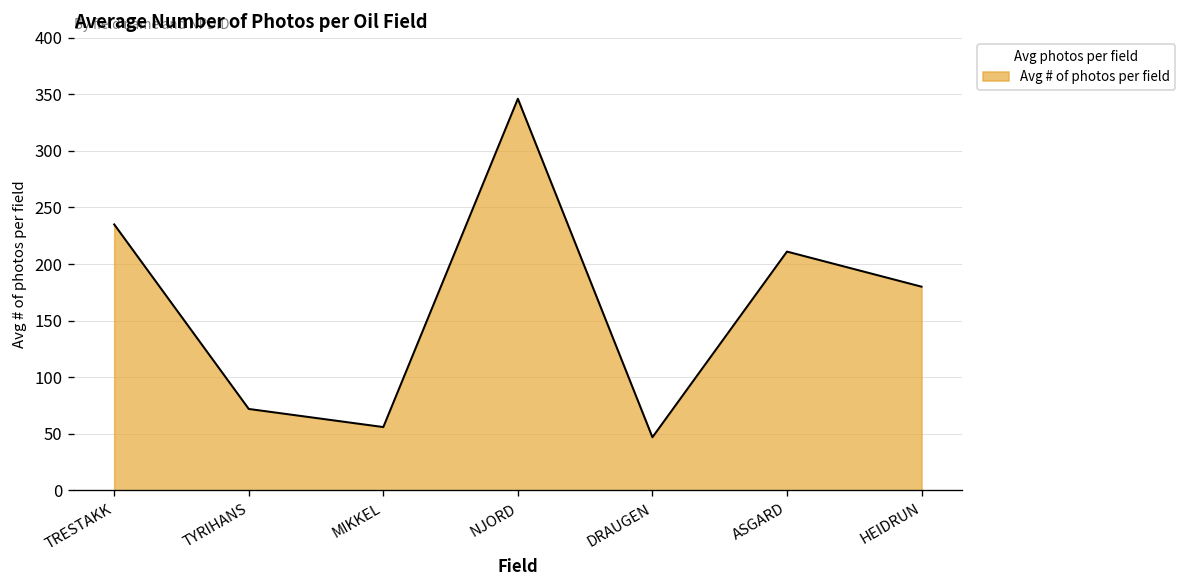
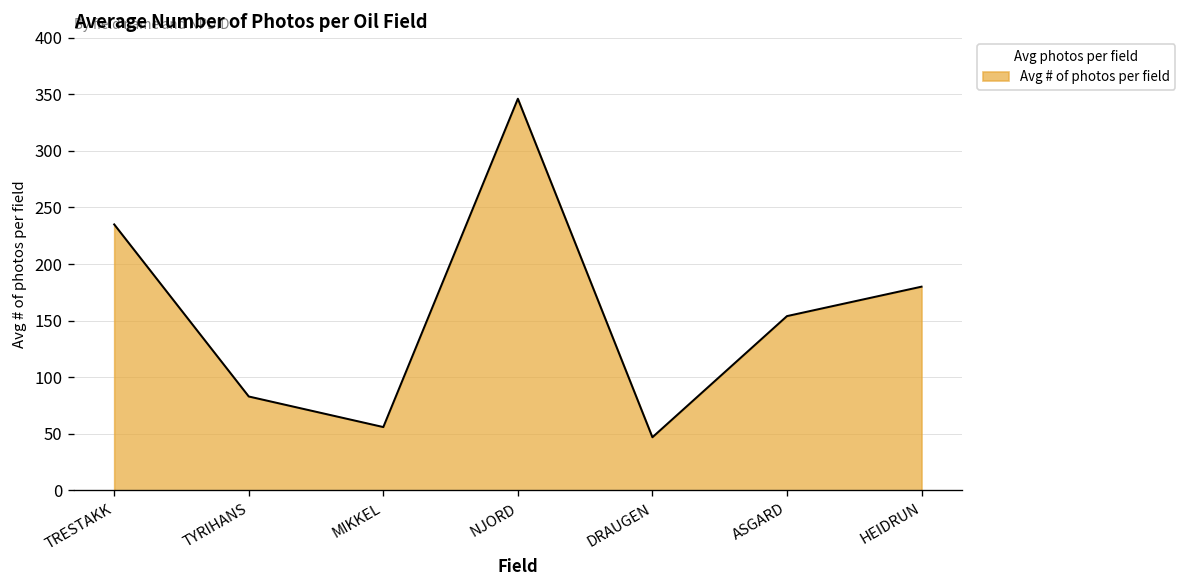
  {
    "TRESTAKK": 240,
-   "TYRIHANS": 70,
+   "TYRIHANS": 80,
    "MIKKEL": 60,
    "NJORD": 350,
    "DRAUGEN": 50,
-   "ASGARD": 210,
+   "ASGARD": 150,
    "HEIDRUN": 180
  }
